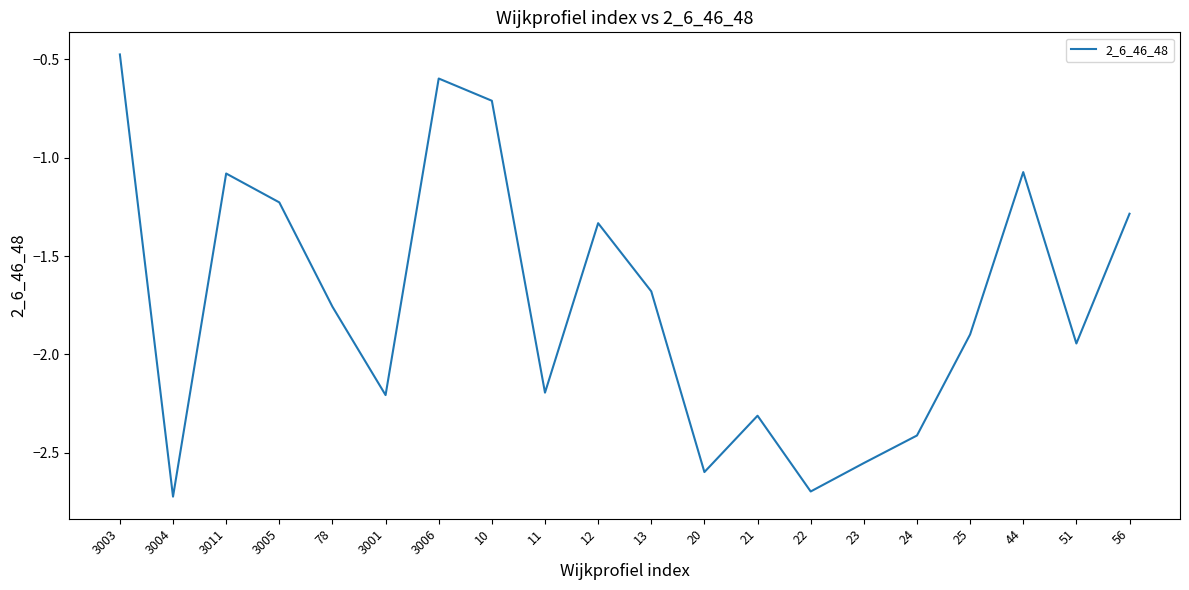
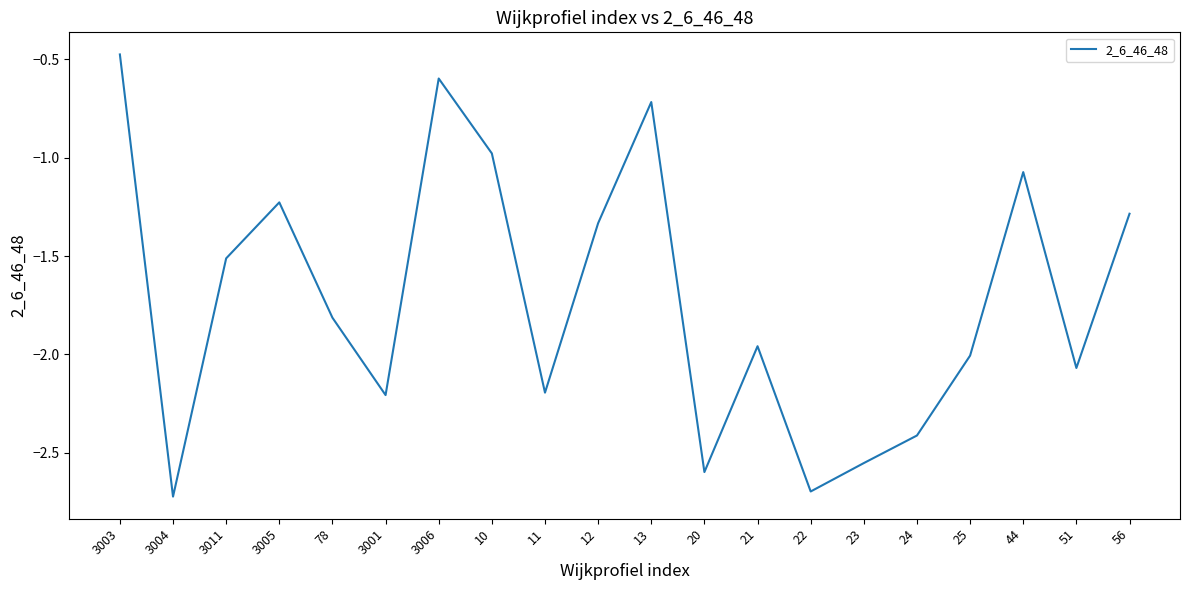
  {
    "3003": -0.48,
    "3004": -2.72,
-   "3011": -1.08,
+   "3011": -1.51,
    "3005": -1.23,
-   "78": -1.76,
+   "78": -1.81,
    "3001": -2.21,
    "3006": -0.60,
-   "10": -0.71,
+   "10": -0.98,
    "11": -2.19,
    "12": -1.33,
-   "13": -1.68,
+   "13": -0.72,
    "20": -2.60,
-   "21": -2.31,
+   "21": -1.96,
    "22": -2.70,
    "23": -2.55,
    "24": -2.41,
-   "25": -1.90,
+   "25": -2.01,
    "44": -1.07,
-   "51": -1.94,
+   "51": -2.07,
    "56": -1.29
  }
